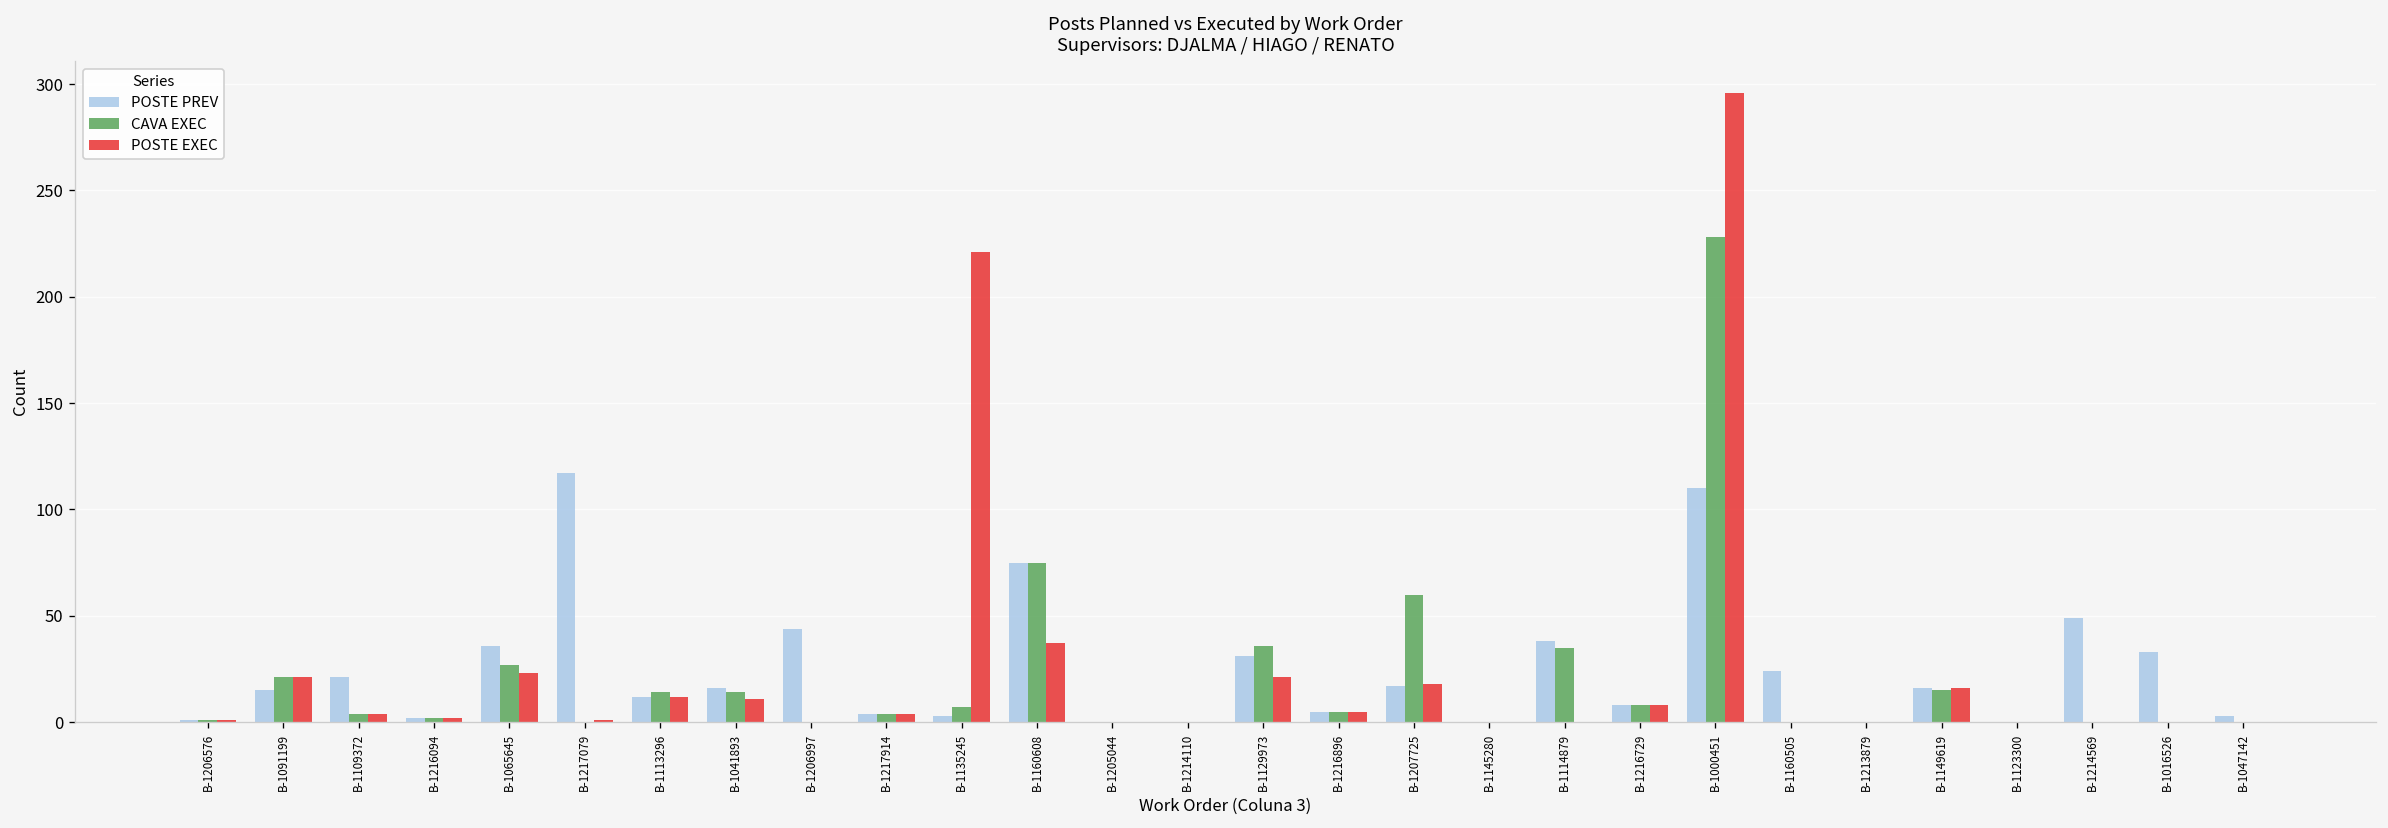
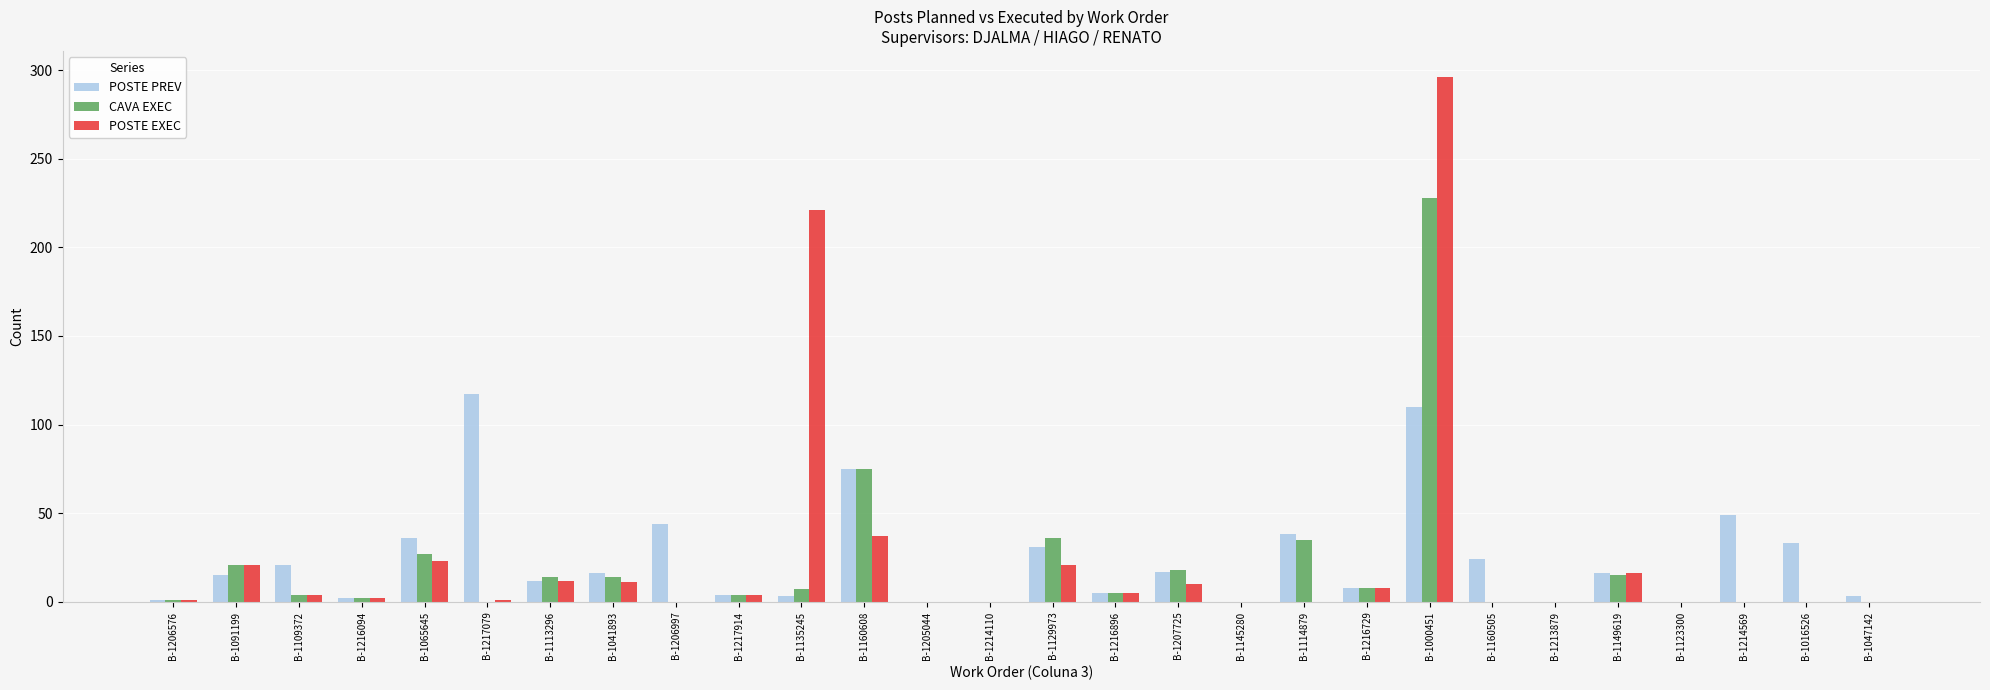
  {
    "POSTE PREV": {
      "B-1091199": 15,
      "B-1109372": 21,
      "B-1216094": 2,
      "B-1065645": 36,
      "B-1217079": 117,
      "B-1113296": 12,
      "B-1041893": 16,
      "B-1206997": 44,
      "B-1217914": 4,
      "B-1135245": 3,
      "B-1160608": 75,
      "B-1205044": 0,
      "B-1214110": 0,
      "B-1129973": 31,
      "B-1216896": 5,
      "B-1207725": 17,
      "B-1145280": 0,
      "B-1114879": 38,
      "B-1216729": 8,
      "B-1000451": 110,
      "B-1160505": 24,
      "B-1213879": 0,
      "B-1149619": 16,
      "B-1123300": 0,
      "B-1214569": 49,
      "B-1016526": 33,
      "B-1047142": 3
    },
    "CAVA EXEC": {
      "B-1091199": 21,
      "B-1109372": 4,
      "B-1216094": 2,
      "B-1065645": 27,
      "B-1217079": 0,
      "B-1113296": 14,
      "B-1041893": 14,
      "B-1206997": 0,
      "B-1217914": 4,
      "B-1135245": 7,
      "B-1160608": 75,
      "B-1205044": 0,
      "B-1214110": 0,
      "B-1129973": 36,
      "B-1216896": 5,
-     "B-1207725": 60,
+     "B-1207725": 18,
      "B-1145280": 0,
      "B-1114879": 35,
      "B-1216729": 8,
      "B-1000451": 228,
      "B-1160505": 0,
      "B-1213879": 0,
      "B-1149619": 15,
      "B-1123300": 0,
      "B-1214569": 0,
      "B-1016526": 0,
      "B-1047142": 0
    },
    "POSTE EXEC": {
      "B-1091199": 21,
      "B-1109372": 4,
      "B-1216094": 2,
      "B-1065645": 23,
      "B-1113296": 12,
      "B-1041893": 11,
      "B-1206997": 0,
      "B-1217914": 4,
      "B-1135245": 221,
      "B-1160608": 37,
      "B-1205044": 0,
      "B-1214110": 0,
      "B-1129973": 21,
      "B-1216896": 5,
-     "B-1207725": 18,
+     "B-1207725": 10,
      "B-1145280": 0,
      "B-1114879": 0,
      "B-1216729": 8,
      "B-1000451": 296,
      "B-1160505": 0,
      "B-1213879": 0,
      "B-1149619": 16,
      "B-1123300": 0,
      "B-1214569": 0,
      "B-1016526": 0,
      "B-1047142": 0
    }
  }
